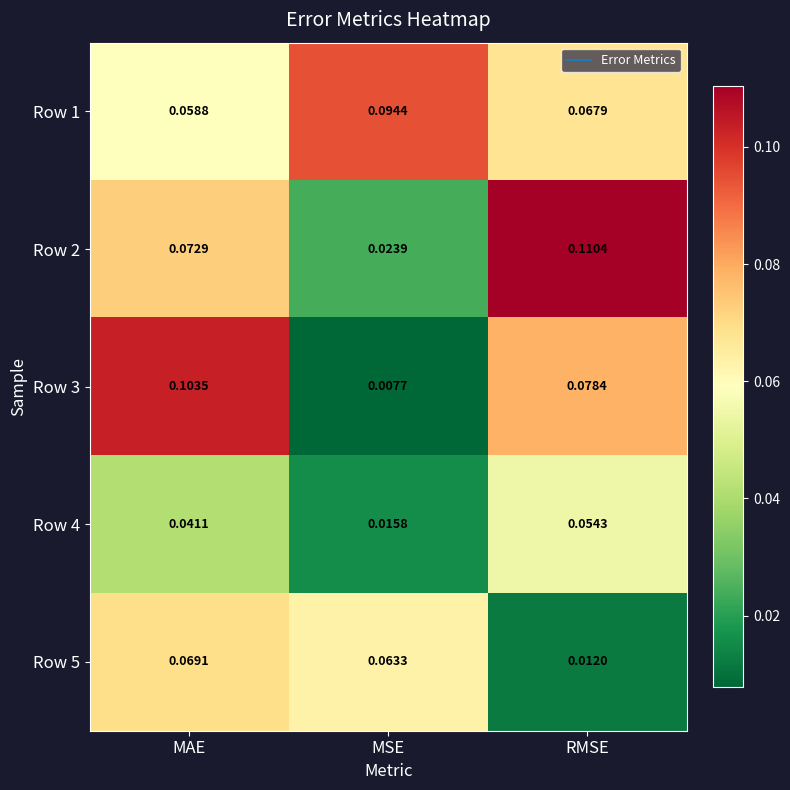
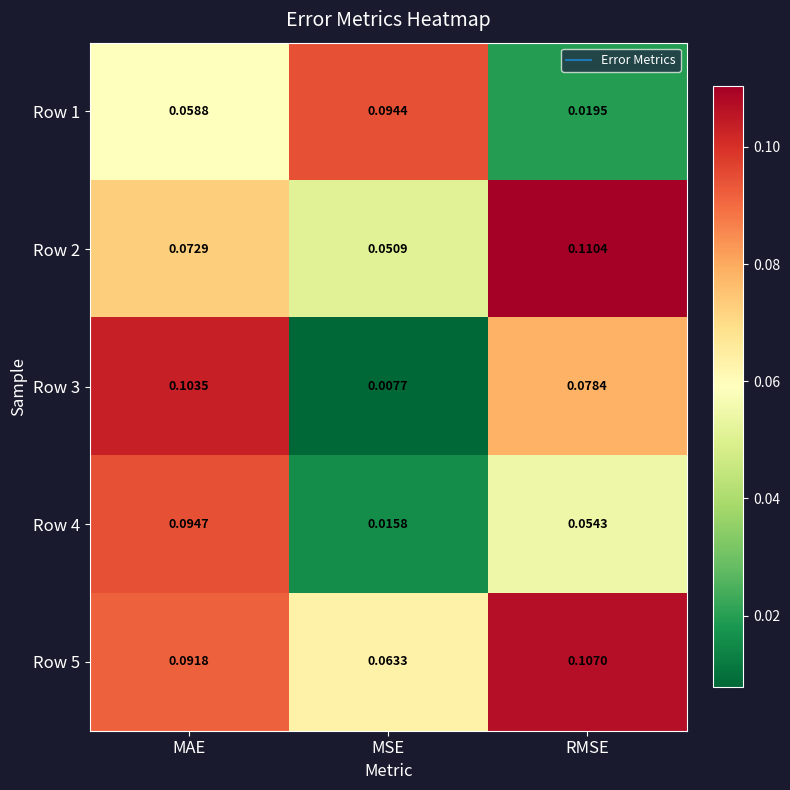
  {
    "Row 1": {
      "MAE": 0.0588,
      "MSE": 0.0944,
-     "RMSE": 0.0679
+     "RMSE": 0.0195
    },
    "Row 2": {
      "MAE": 0.0729,
-     "MSE": 0.0239,
+     "MSE": 0.0509,
      "RMSE": 0.1104
    },
    "Row 3": {
      "MAE": 0.1035,
      "MSE": 0.0077,
      "RMSE": 0.0784
    },
    "Row 4": {
-     "MAE": 0.0411,
+     "MAE": 0.0947,
      "MSE": 0.0158,
      "RMSE": 0.0543
    },
    "Row 5": {
-     "MAE": 0.0691,
+     "MAE": 0.0918,
      "MSE": 0.0633,
-     "RMSE": 0.0120
+     "RMSE": 0.1070
    }
  }
